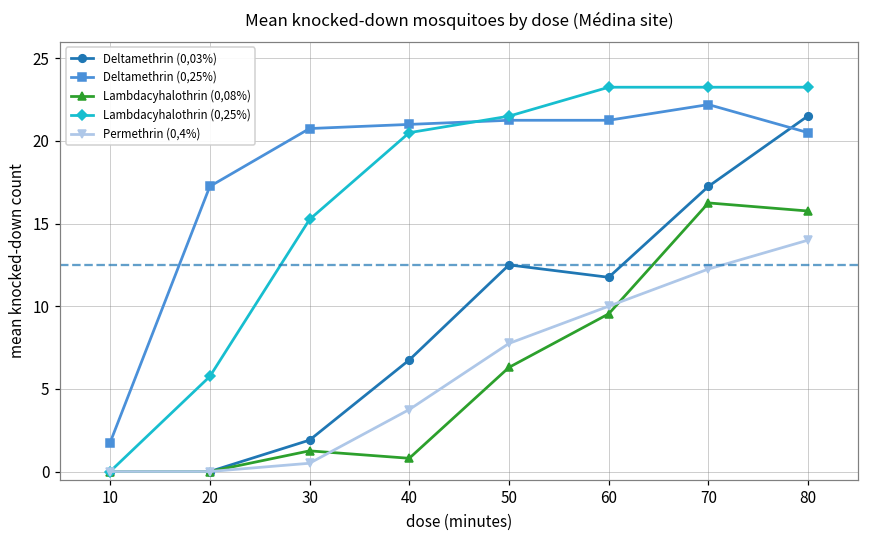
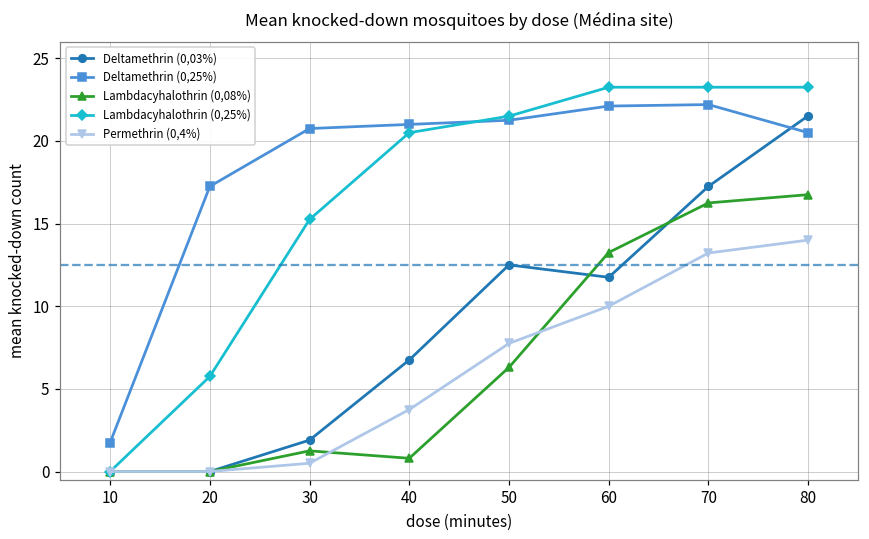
  {
    "Deltamethrin (0,03%)": {
      "30": 1.9,
      "40": 6.8,
      "50": 12.5,
      "60": 11.8,
      "70": 17.3,
      "80": 21.5
    },
    "Deltamethrin (0,25%)": {
      "10": 1.8,
      "20": 17.3,
      "30": 20.8,
      "40": 21.0,
      "50": 21.3,
-     "60": 21.3,
+     "60": 22.1,
      "70": 22.2,
      "80": 20.5
    },
    "Lambdacyhalothrin (0,08%)": {
      "30": 1.3,
      "40": 0.8,
      "50": 6.3,
-     "60": 9.5,
+     "60": 13.3,
      "70": 16.3,
-     "80": 15.8
+     "80": 16.8
    },
    "Lambdacyhalothrin (0,25%)": {
      "20": 5.8,
      "30": 15.3,
      "40": 20.5,
      "50": 21.5,
      "60": 23.3,
      "70": 23.3,
      "80": 23.3
    },
    "Permethrin (0,4%)": {
      "30": 0.5,
      "40": 3.8,
      "50": 7.8,
      "60": 10.0,
-     "70": 12.3,
+     "70": 13.2,
      "80": 14.0
    }
  }
